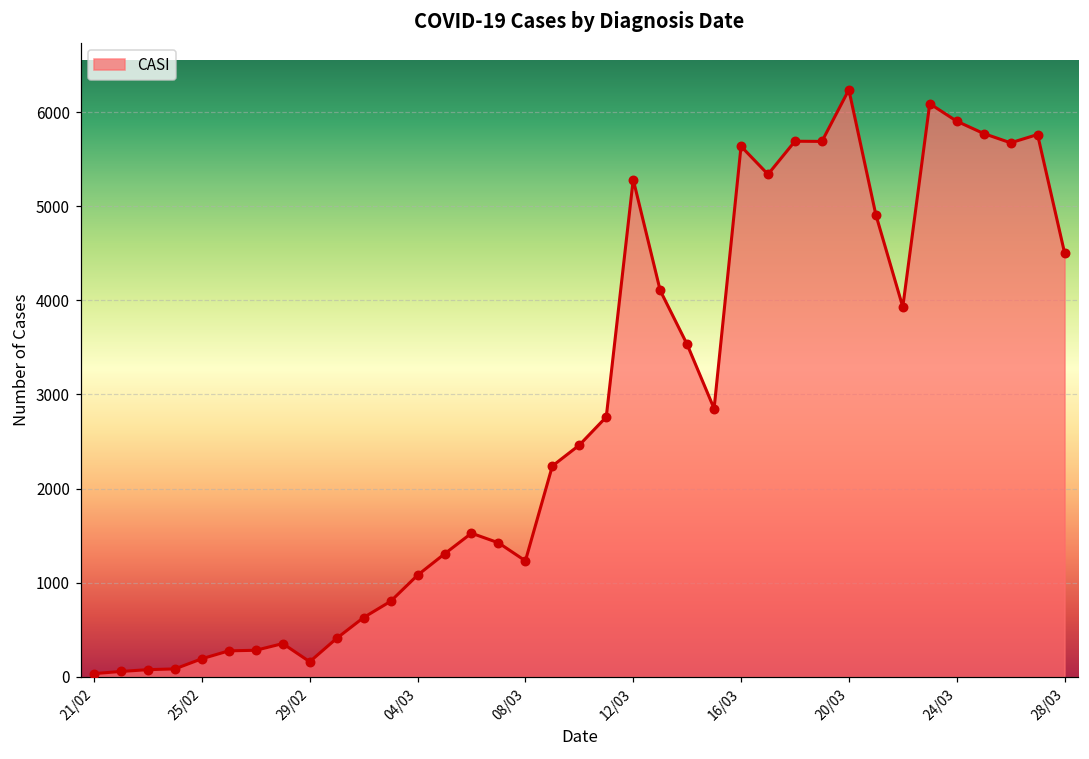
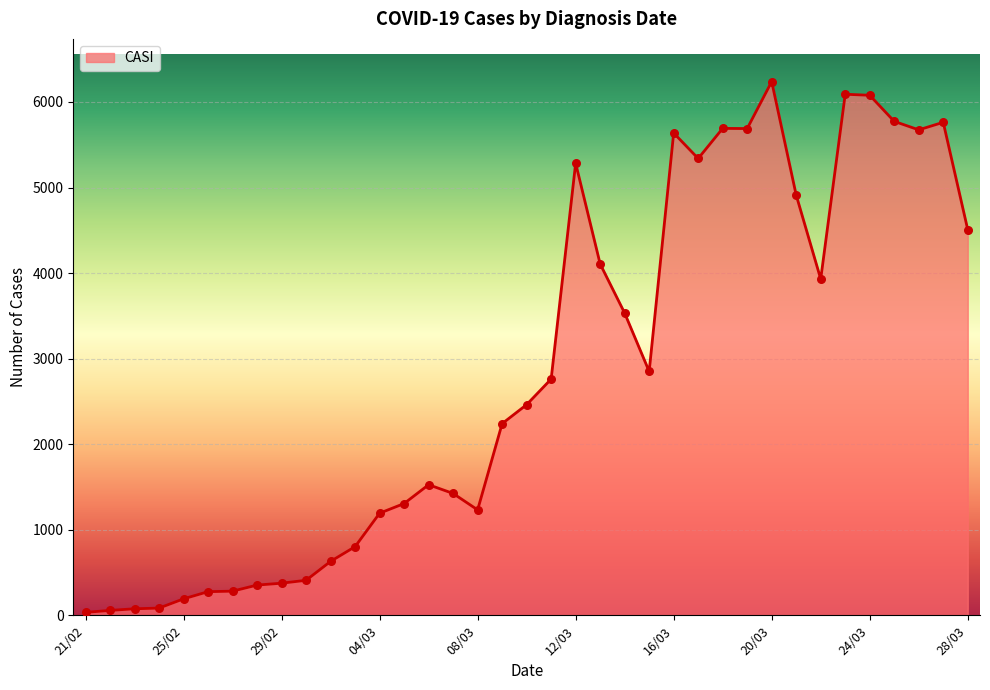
  {
    "21/02": 0,
    "25/02": 200,
-   "29/02": 200,
-   "04/03": 1100,
+   "29/02": 400,
+   "04/03": 1200,
    "08/03": 1200,
    "12/03": 5300,
    "16/03": 5600,
    "20/03": 6200,
-   "24/03": 5900,
+   "24/03": 6100,
    "28/03": 4500
  }
